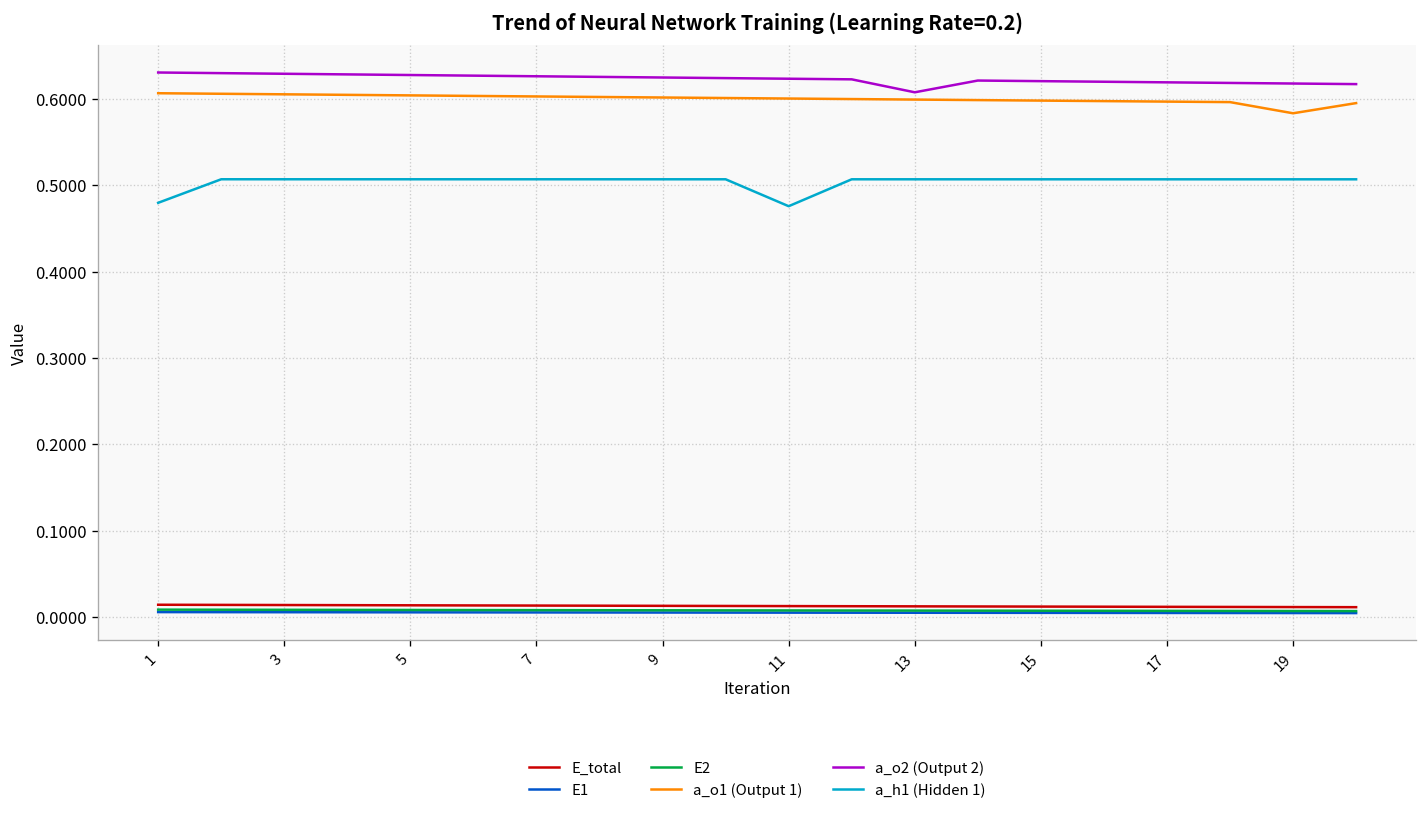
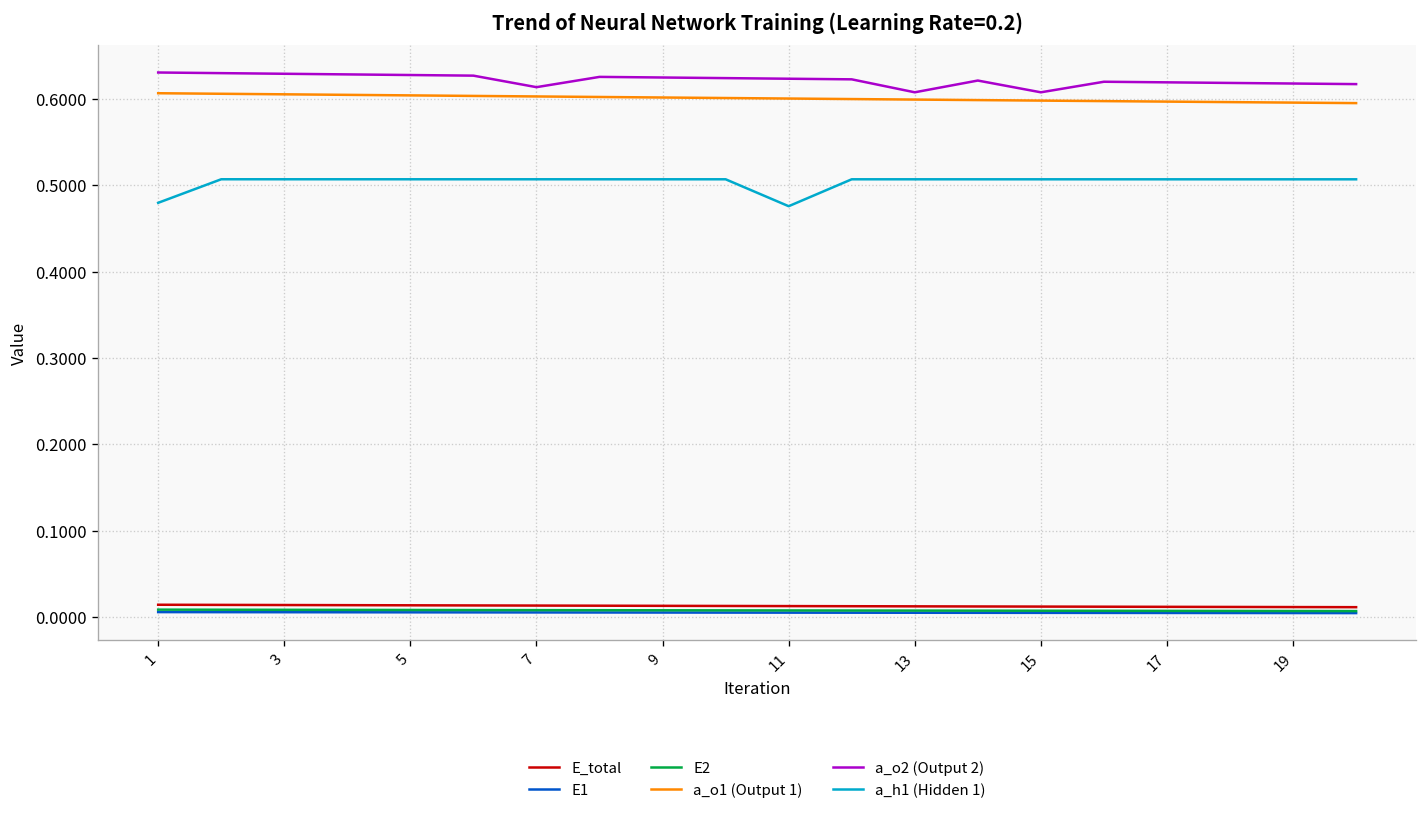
  {
    "E_total": {
      "1": 0.01,
      "3": 0.01,
      "5": 0.01,
      "7": 0.01,
      "9": 0.01,
      "11": 0.01,
      "13": 0.01,
      "15": 0.01,
      "17": 0.01,
      "19": 0.01
    },
    "a_o1 (Output 1)": {
      "1": 0.61,
      "3": 0.61,
      "5": 0.60,
      "7": 0.60,
      "9": 0.60,
      "11": 0.60,
      "13": 0.60,
      "15": 0.60,
      "17": 0.60,
-     "19": 0.58
+     "19": 0.60
    },
    "a_o2 (Output 2)": {
      "1": 0.63,
      "3": 0.63,
      "5": 0.63,
-     "7": 0.63,
+     "7": 0.61,
      "9": 0.62,
      "11": 0.62,
      "13": 0.61,
-     "15": 0.62,
+     "15": 0.61,
      "17": 0.62,
      "19": 0.62
    },
    "a_h1 (Hidden 1)": {
      "1": 0.48,
      "3": 0.51,
      "5": 0.51,
      "7": 0.51,
      "9": 0.51,
      "11": 0.48,
      "13": 0.51,
      "15": 0.51,
      "17": 0.51,
      "19": 0.51
    }
  }
